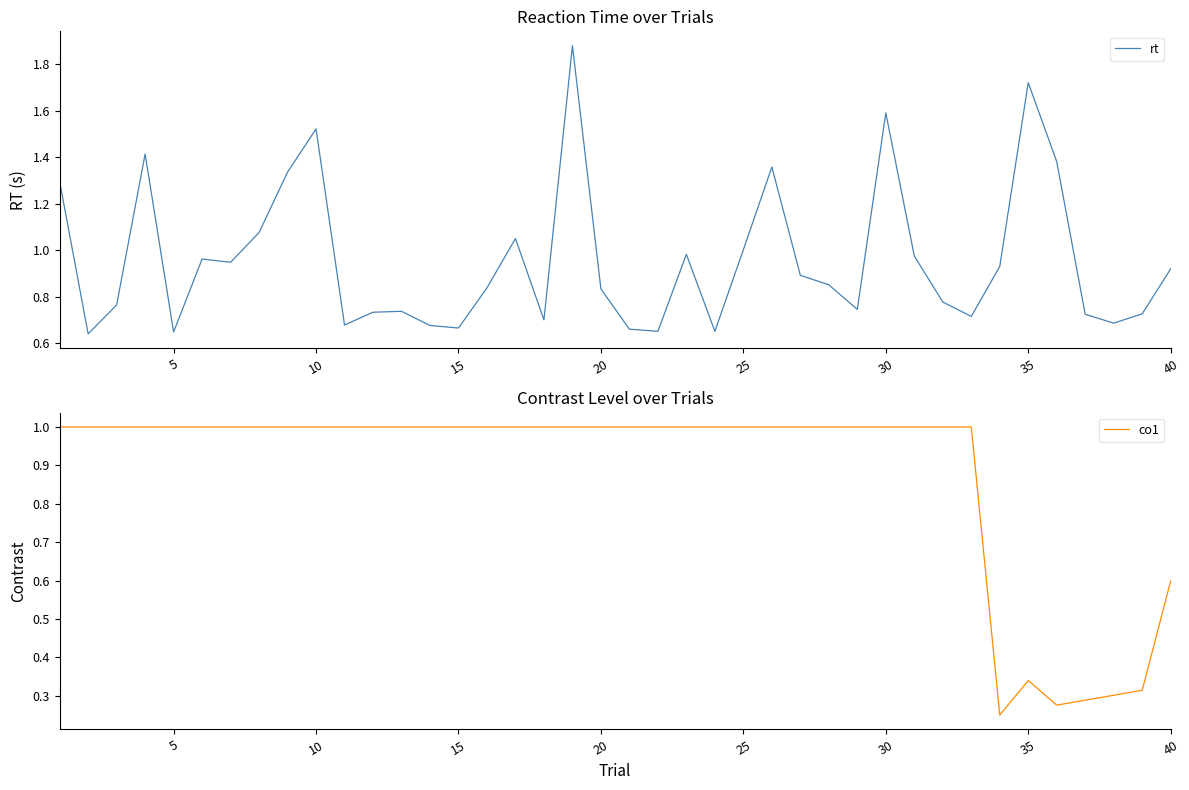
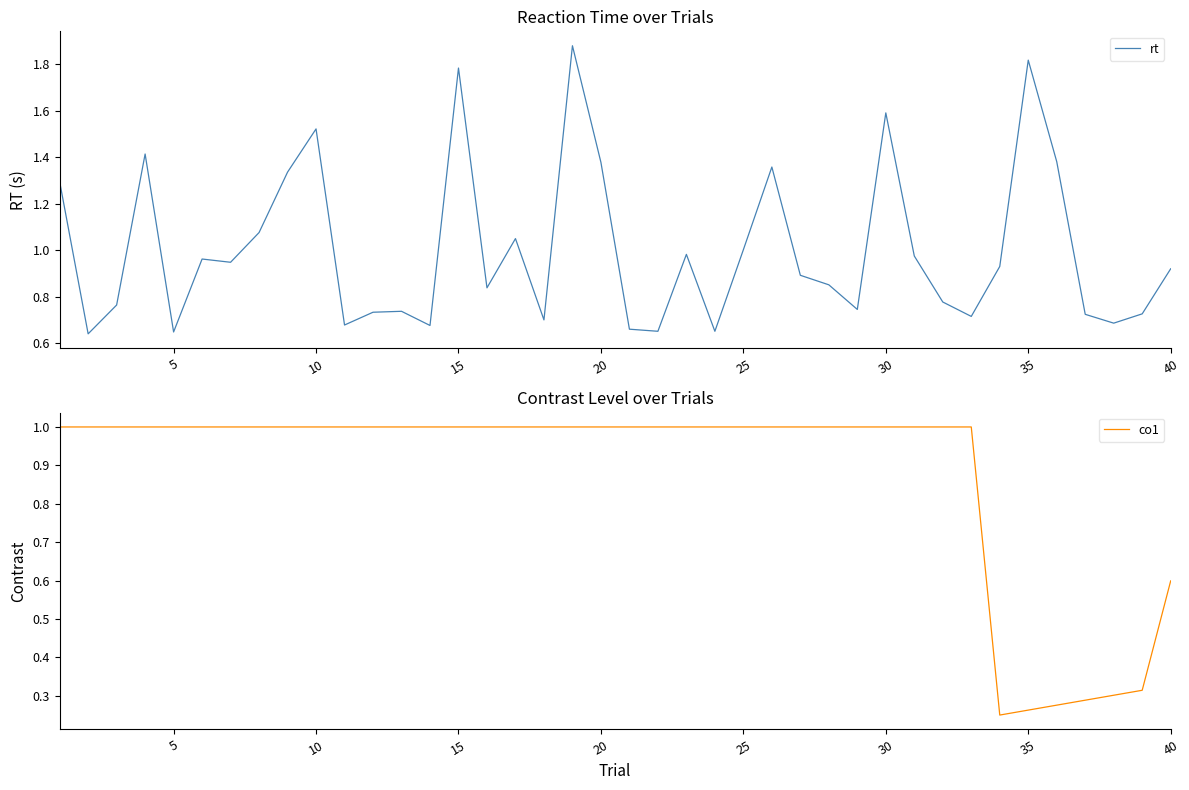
  {
    "Reaction Time over Trials": {
      "5": 0.65,
      "10": 1.52,
-     "15": 0.67,
-     "20": 0.83,
+     "15": 1.78,
+     "20": 1.38,
      "25": 1.00,
      "30": 1.59,
-     "35": 1.72,
+     "35": 1.82,
      "40": 0.92
    },
    "Contrast Level over Trials": {
      "5": 1.00,
      "10": 1.00,
      "15": 1.00,
      "20": 1.00,
      "25": 1.00,
      "30": 1.00,
-     "35": 0.34,
+     "35": 0.26,
      "40": 0.60
    }
  }
